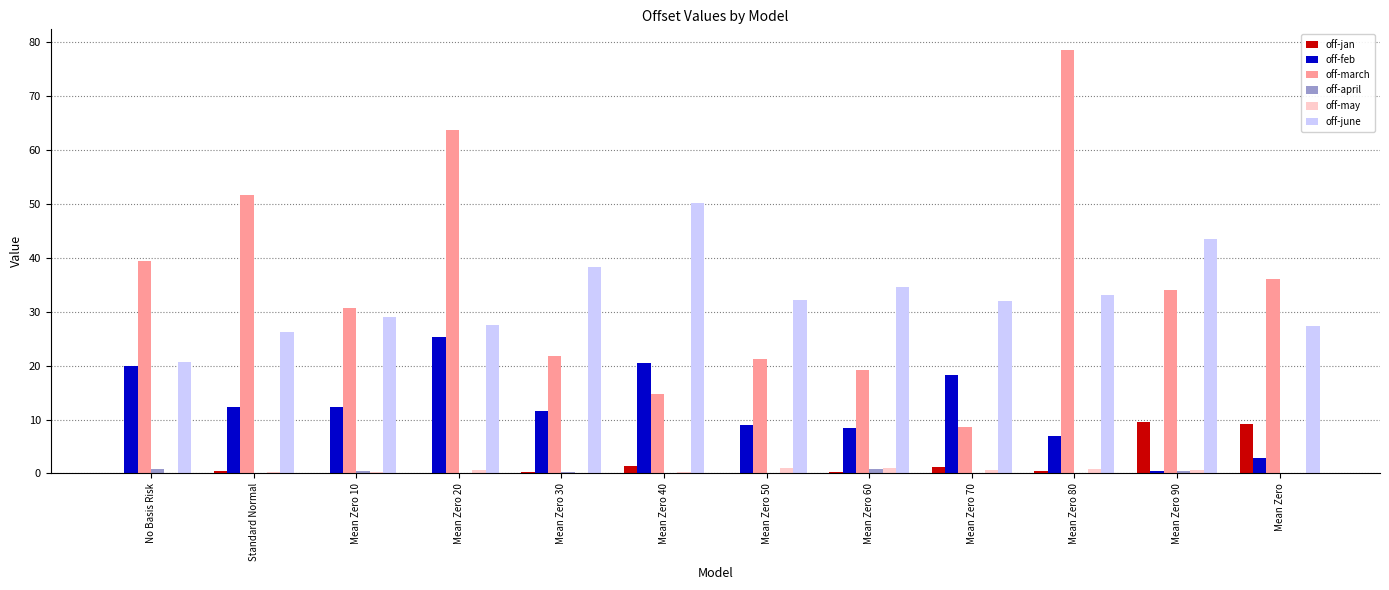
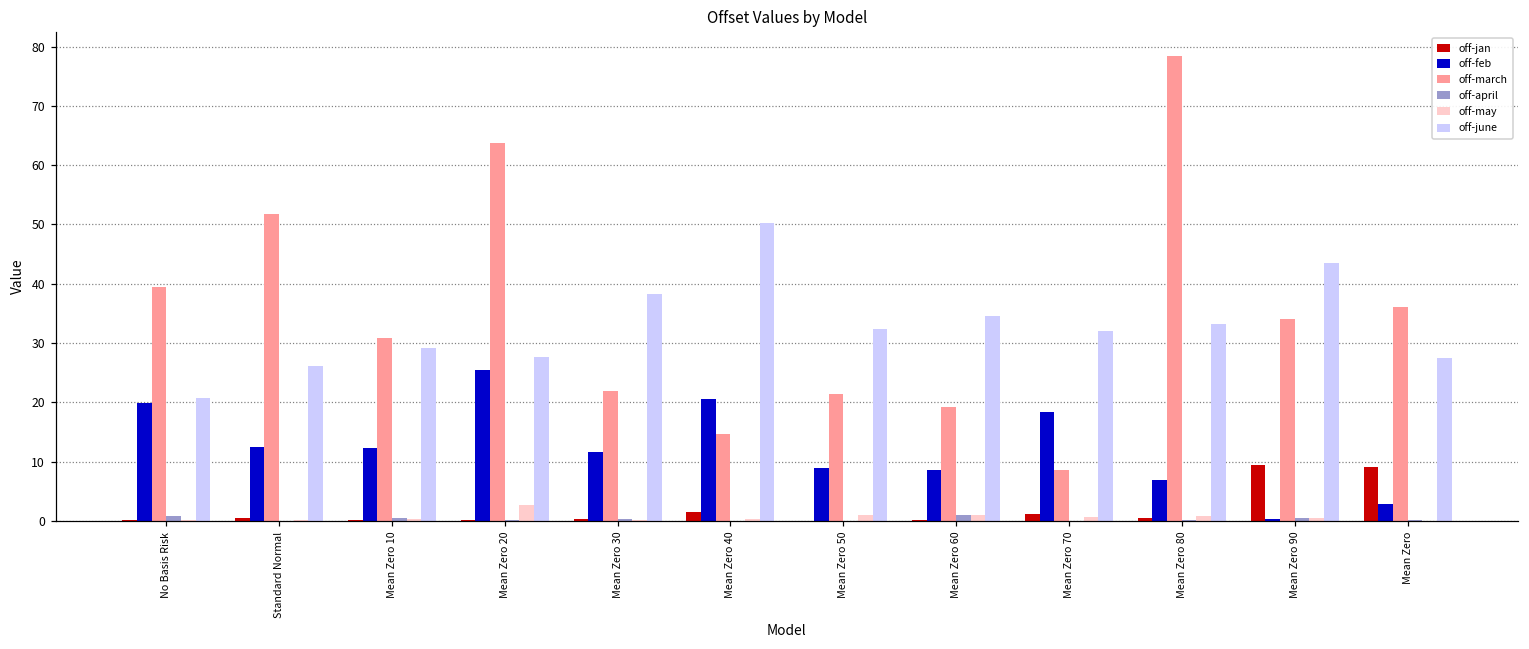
  {
    "off-jan": {
      "Standard Normal": 1,
      "Mean Zero 40": 1,
      "Mean Zero 70": 1,
      "Mean Zero 80": 1,
      "Mean Zero 90": 9,
      "Mean Zero": 9
    },
    "off-feb": {
      "No Basis Risk": 20,
      "Standard Normal": 12,
      "Mean Zero 10": 12,
      "Mean Zero 20": 25,
      "Mean Zero 30": 12,
      "Mean Zero 40": 21,
      "Mean Zero 50": 9,
      "Mean Zero 60": 9,
      "Mean Zero 70": 18,
      "Mean Zero 80": 7,
      "Mean Zero": 3
    },
    "off-march": {
      "No Basis Risk": 39,
      "Standard Normal": 52,
      "Mean Zero 10": 31,
      "Mean Zero 20": 64,
      "Mean Zero 30": 22,
      "Mean Zero 40": 15,
      "Mean Zero 50": 21,
      "Mean Zero 60": 19,
      "Mean Zero 70": 9,
      "Mean Zero 80": 79,
      "Mean Zero 90": 34,
      "Mean Zero": 36
    },
    "off-april": {
      "No Basis Risk": 1,
      "Mean Zero 10": 1,
      "Mean Zero 60": 1
    },
    "off-may": {
-     "Mean Zero 20": 1,
+     "Mean Zero 20": 3,
      "Mean Zero 50": 1,
      "Mean Zero 60": 1,
      "Mean Zero 70": 1,
      "Mean Zero 80": 1,
      "Mean Zero 90": 1
    },
    "off-june": {
      "No Basis Risk": 21,
      "Standard Normal": 26,
      "Mean Zero 10": 29,
      "Mean Zero 20": 28,
      "Mean Zero 30": 38,
      "Mean Zero 40": 50,
      "Mean Zero 50": 32,
      "Mean Zero 60": 35,
      "Mean Zero 70": 32,
      "Mean Zero 80": 33,
      "Mean Zero 90": 43,
      "Mean Zero": 27
    }
  }
